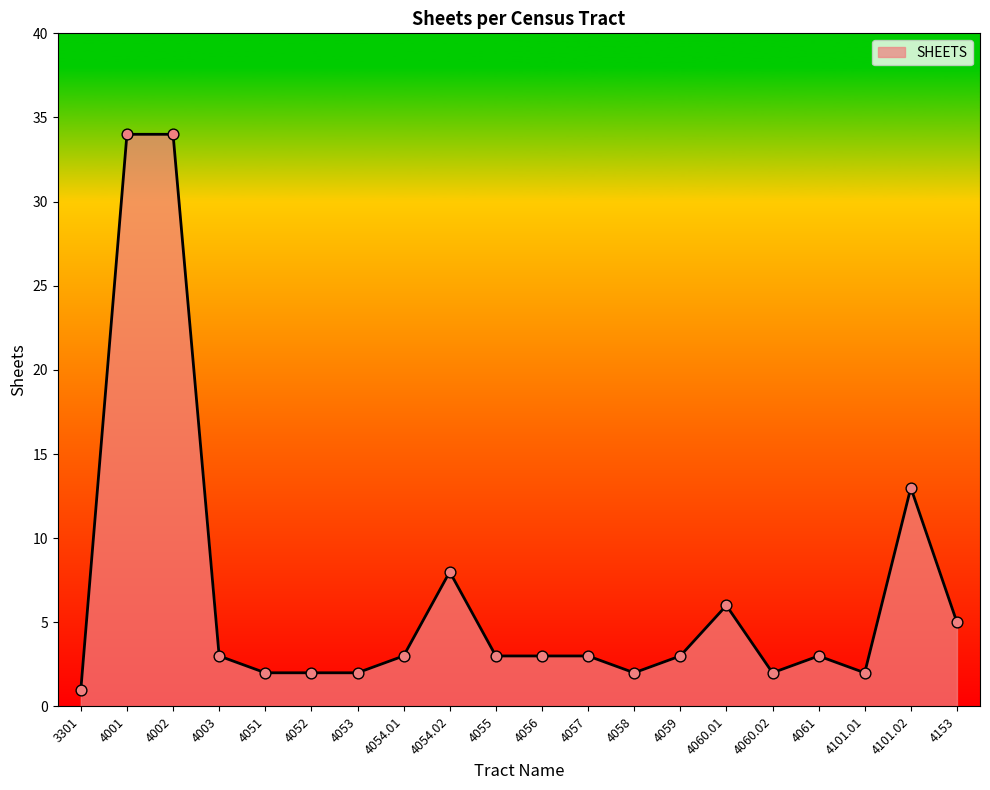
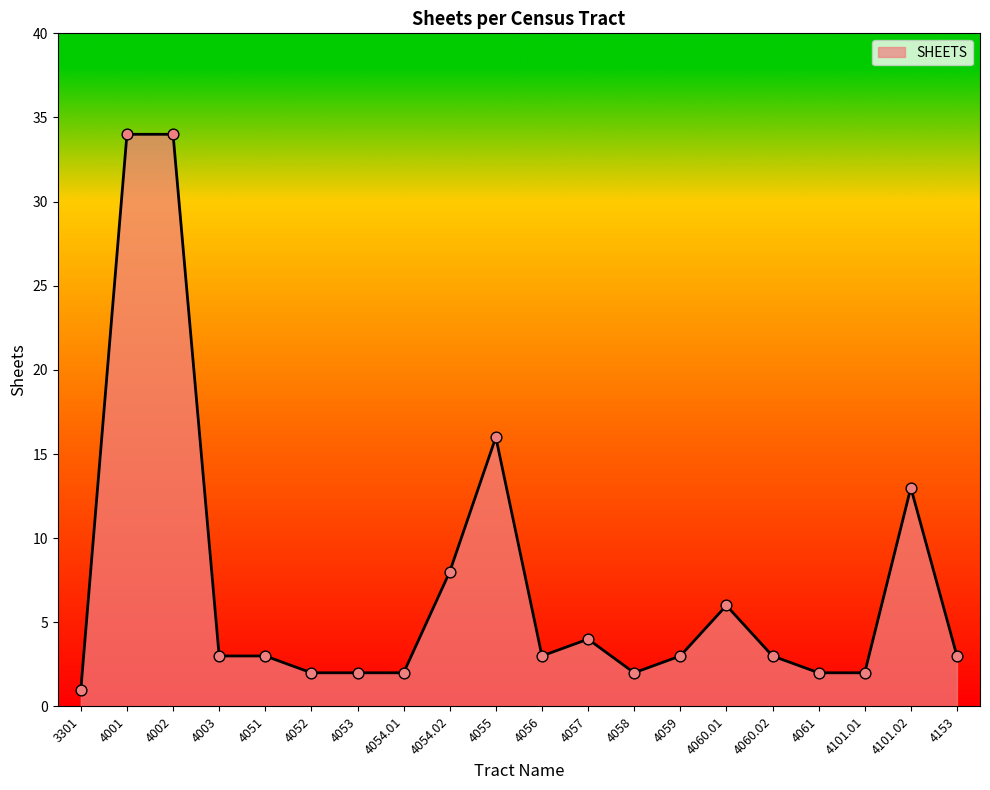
  {
    "3301": 1,
    "4001": 34,
    "4002": 34,
    "4003": 3,
-   "4051": 2,
+   "4051": 3,
    "4052": 2,
    "4053": 2,
-   "4054.01": 3,
+   "4054.01": 2,
    "4054.02": 8,
-   "4055": 3,
+   "4055": 16,
    "4056": 3,
-   "4057": 3,
+   "4057": 4,
    "4058": 2,
    "4059": 3,
    "4060.01": 6,
-   "4060.02": 2,
-   "4061": 3,
+   "4060.02": 3,
+   "4061": 2,
    "4101.01": 2,
    "4101.02": 13,
-   "4153": 5
+   "4153": 3
  }
